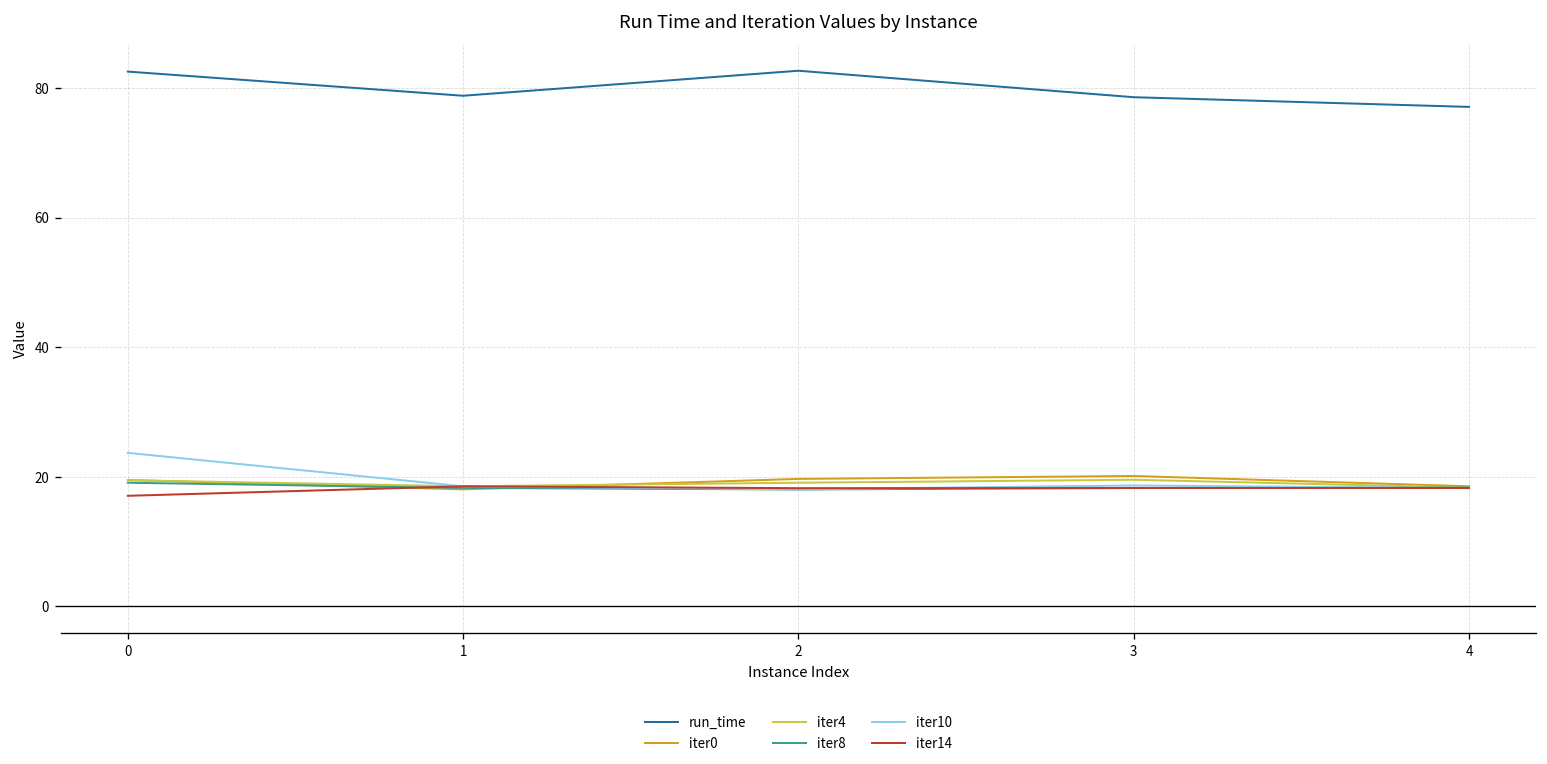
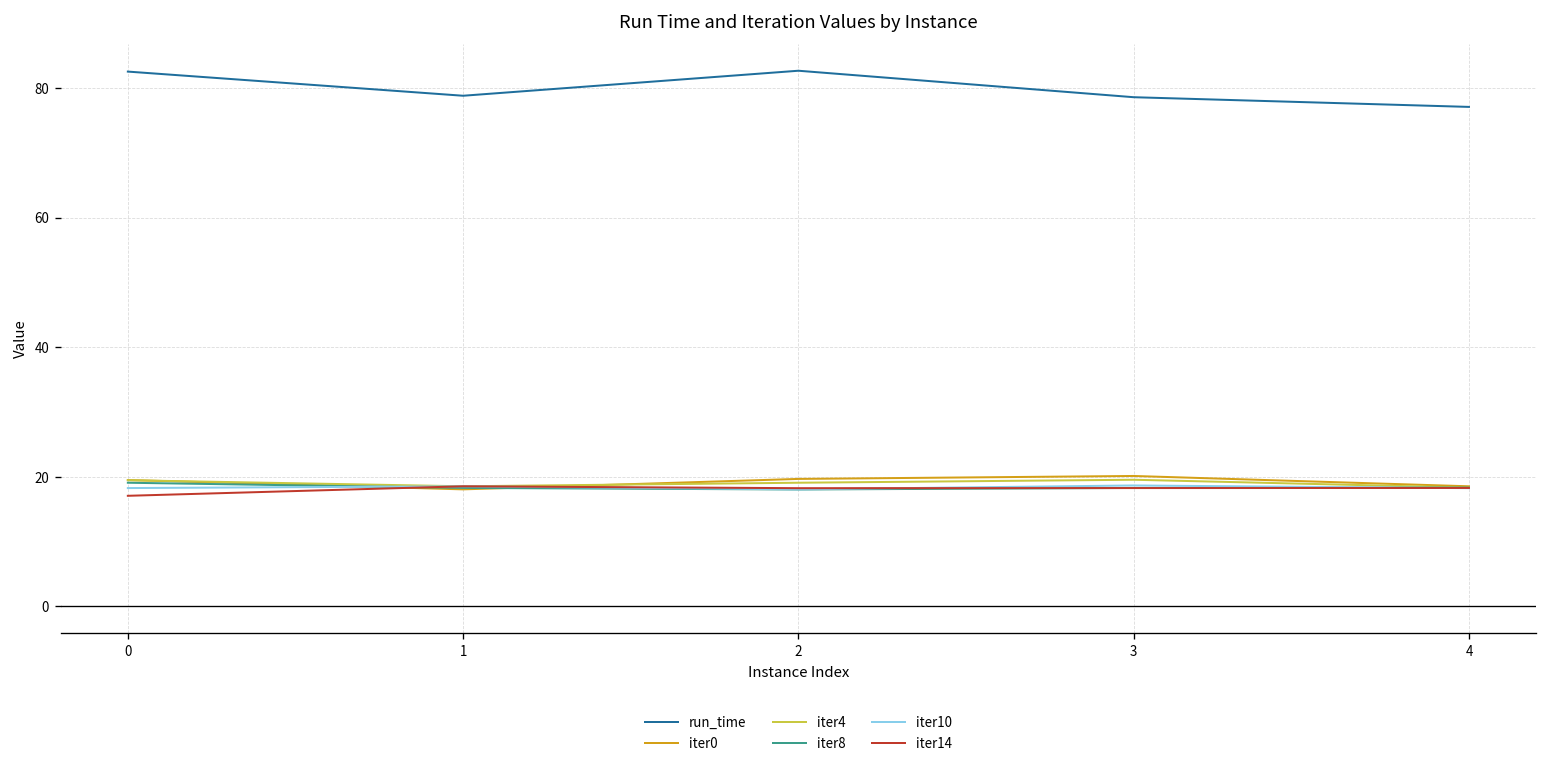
  {
    "iter10": {
-     "0": 24
+     "0": 18
    },
    "iter14": {
      "0": 17
    }
  }
